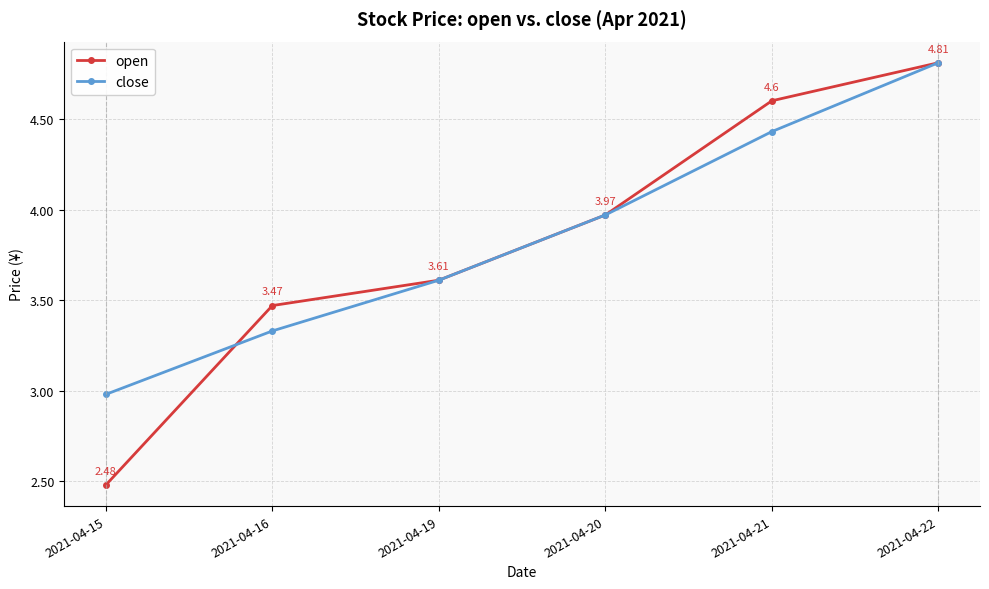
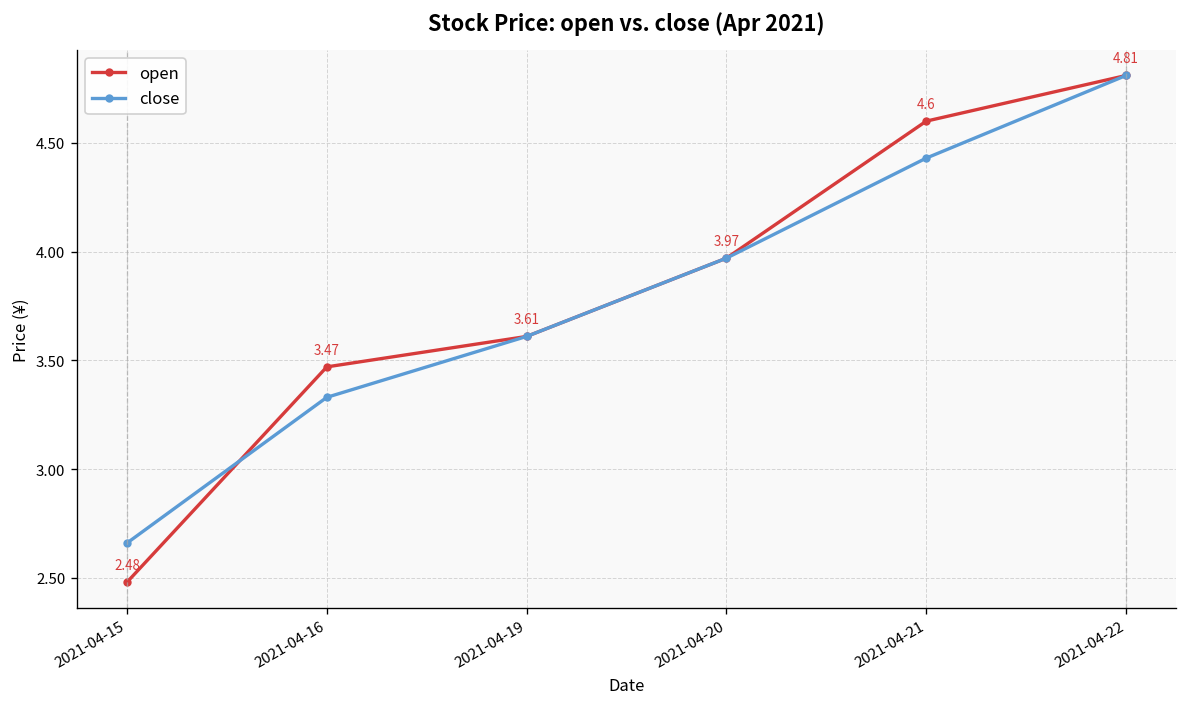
  {
    "open": {
      "2021-04-15": 2.48,
      "2021-04-16": 3.47,
      "2021-04-21": 4.6
    },
    "close": {
-     "2021-04-15": 2.98,
+     "2021-04-15": 2.66,
      "2021-04-16": 3.33,
      "2021-04-21": 4.43
    }
  }
